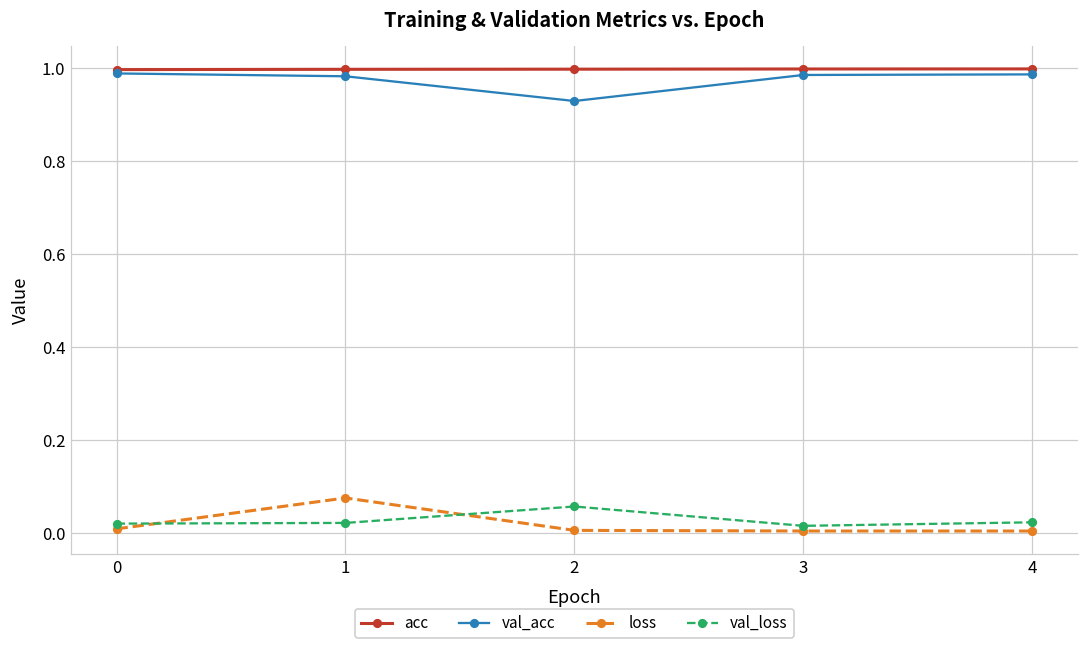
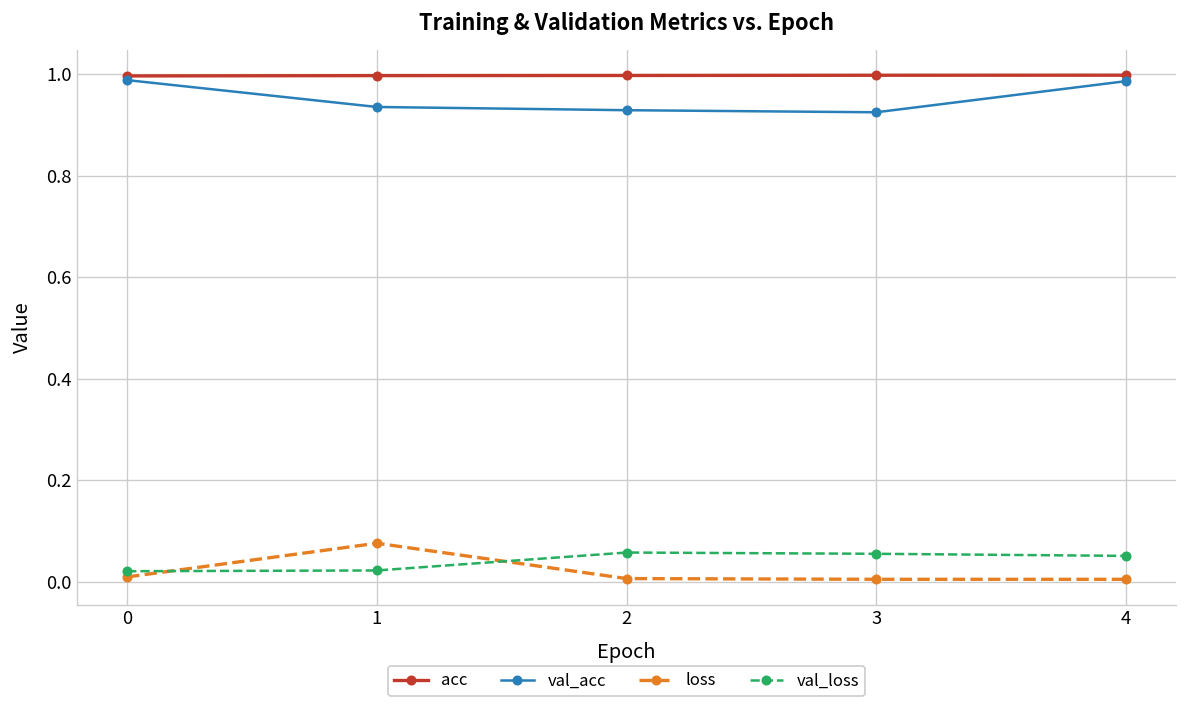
  {
    "acc": {
      "0": 1.00,
      "1": 1.00,
      "2": 1.00,
      "3": 1.00,
      "4": 1.00
    },
    "val_acc": {
      "0": 0.99,
-     "1": 0.98,
+     "1": 0.94,
      "2": 0.93,
-     "3": 0.99,
+     "3": 0.93,
      "4": 0.99
    },
    "loss": {
      "0": 0.01,
      "1": 0.08,
      "2": 0.01,
      "3": 0.01,
      "4": 0.01
    },
    "val_loss": {
      "0": 0.02,
      "1": 0.02,
      "2": 0.06,
-     "3": 0.02,
-     "4": 0.02
+     "3": 0.06,
+     "4": 0.05
    }
  }
